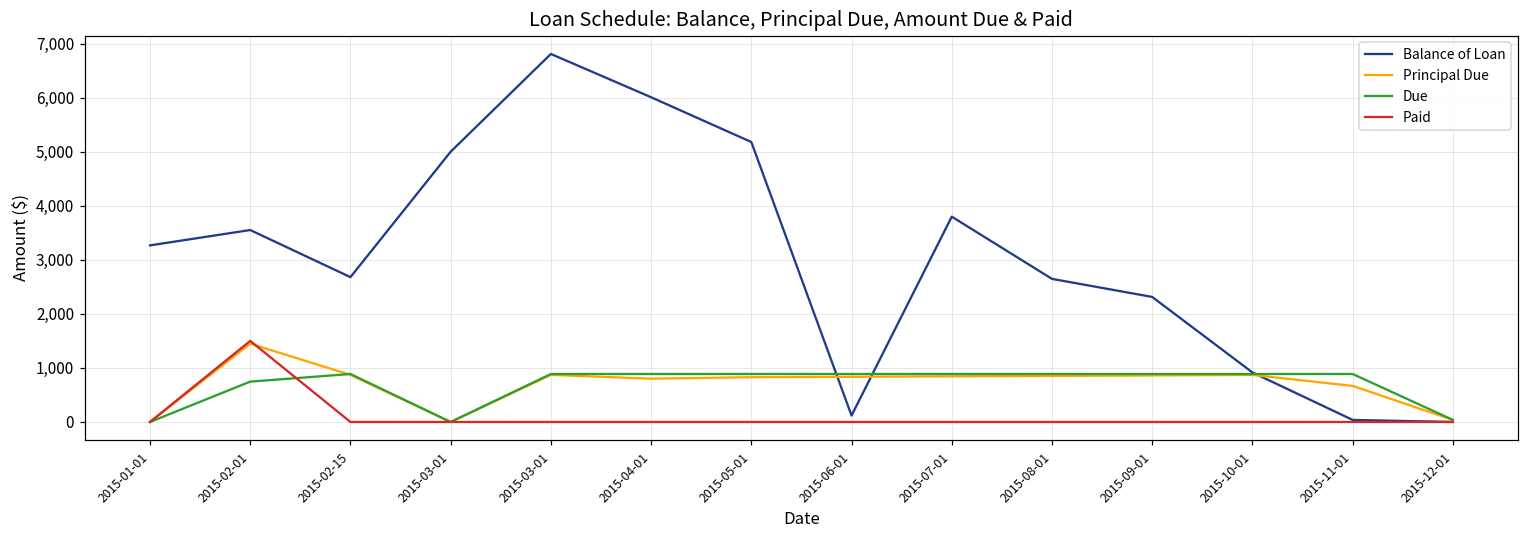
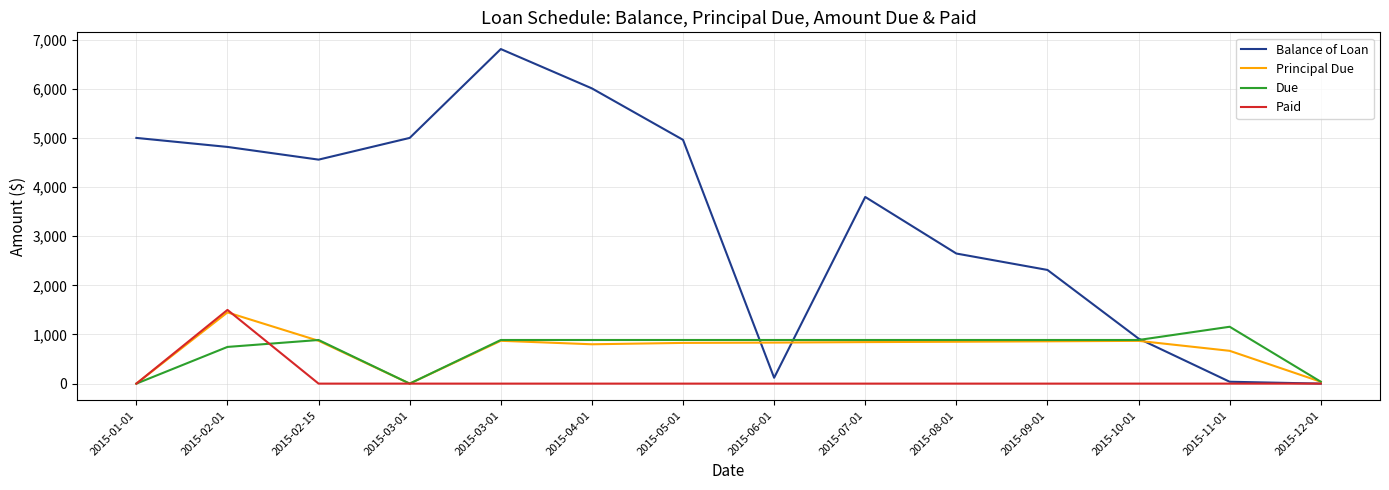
  {
    "Balance of Loan": {
-     "2015-01-01": "3,300",
-     "2015-02-01": "3,600",
-     "2015-02-15": "2,700",
+     "2015-01-01": "5,000",
+     "2015-02-01": "4,800",
+     "2015-02-15": "4,600",
      "2015-04-01": "6,000",
-     "2015-05-01": "5,200",
+     "2015-05-01": "5,000",
      "2015-06-01": "100",
      "2015-07-01": "3,800",
      "2015-08-01": "2,600",
      "2015-09-01": "2,300"
    },
    "Principal Due": {
      "2015-04-01": "800",
      "2015-05-01": "800",
      "2015-06-01": "800",
      "2015-11-01": "700"
    },
    "Due": {
      "2015-02-01": "700",
      "2015-04-01": "900",
      "2015-05-01": "900",
      "2015-06-01": "900",
-     "2015-11-01": "900"
+     "2015-11-01": "1,200"
    },
    "Paid": {
      "2015-02-15": "0",
      "2015-04-01": "0",
      "2015-05-01": "0",
      "2015-06-01": "0",
      "2015-07-01": "0",
      "2015-08-01": "0",
      "2015-09-01": "0",
      "2015-10-01": "0"
    }
  }
